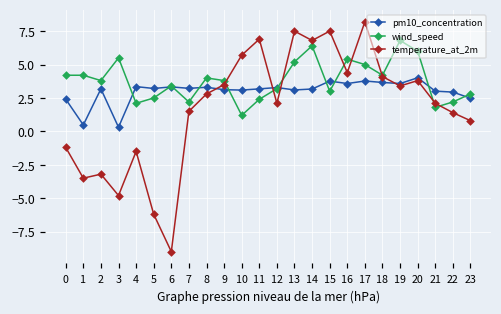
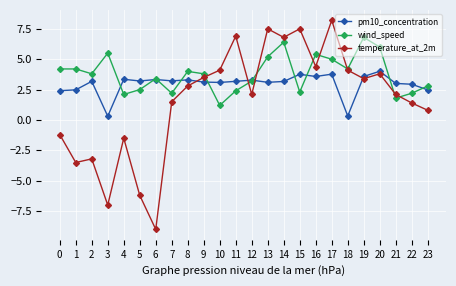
  {
    "pm10_concentration": {
      "0": 2.4,
-     "1": 0.5,
+     "1": 2.5,
      "2": 3.2,
      "3": 0.3,
      "4": 3.4,
      "5": 3.2,
      "7": 3.2,
      "8": 3.3,
      "9": 3.1,
      "10": 3.1,
      "11": 3.2,
      "13": 3.1,
      "14": 3.2,
      "15": 3.8,
      "16": 3.6,
      "17": 3.8,
-     "18": 3.7,
+     "18": 0.3,
      "21": 3.0,
      "22": 2.9,
      "23": 2.5
    },
    "wind_speed": {
      "0": 4.2,
      "1": 4.2,
      "2": 3.8,
      "3": 5.5,
      "4": 2.1,
      "5": 2.5,
      "7": 2.2,
      "8": 4.0,
      "9": 3.8,
      "10": 1.2,
      "11": 2.4,
      "13": 5.2,
      "14": 6.4,
-     "15": 3.0,
+     "15": 2.3,
      "16": 5.4,
      "17": 5.0,
      "21": 1.8,
      "22": 2.2,
      "23": 2.8
    },
    "temperature_at_2m": {
      "0": -1.2,
      "1": -3.5,
      "2": -3.2,
-     "3": -4.8,
+     "3": -7.0,
      "4": -1.5,
      "5": -6.2,
      "6": -9.0,
      "7": 1.5,
      "8": 2.8,
      "9": 3.5,
-     "10": 5.7,
+     "10": 4.1,
      "11": 6.9,
      "12": 2.1,
      "13": 7.5,
      "14": 6.8,
      "15": 7.5,
      "16": 4.4,
      "17": 8.2,
      "21": 2.1,
      "22": 1.4,
      "23": 0.8
    }
  }
